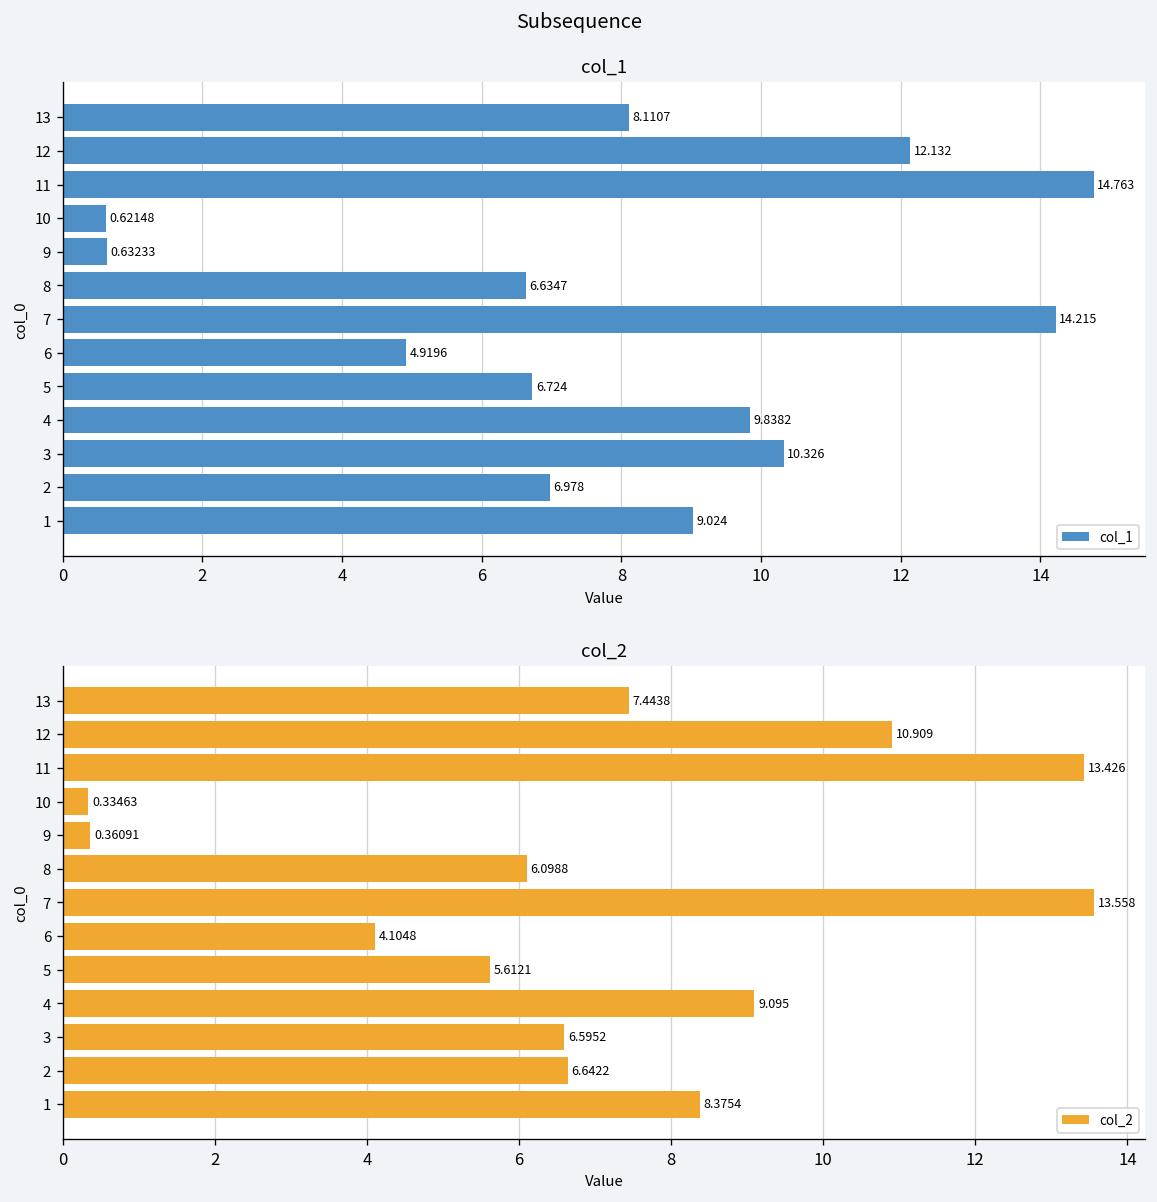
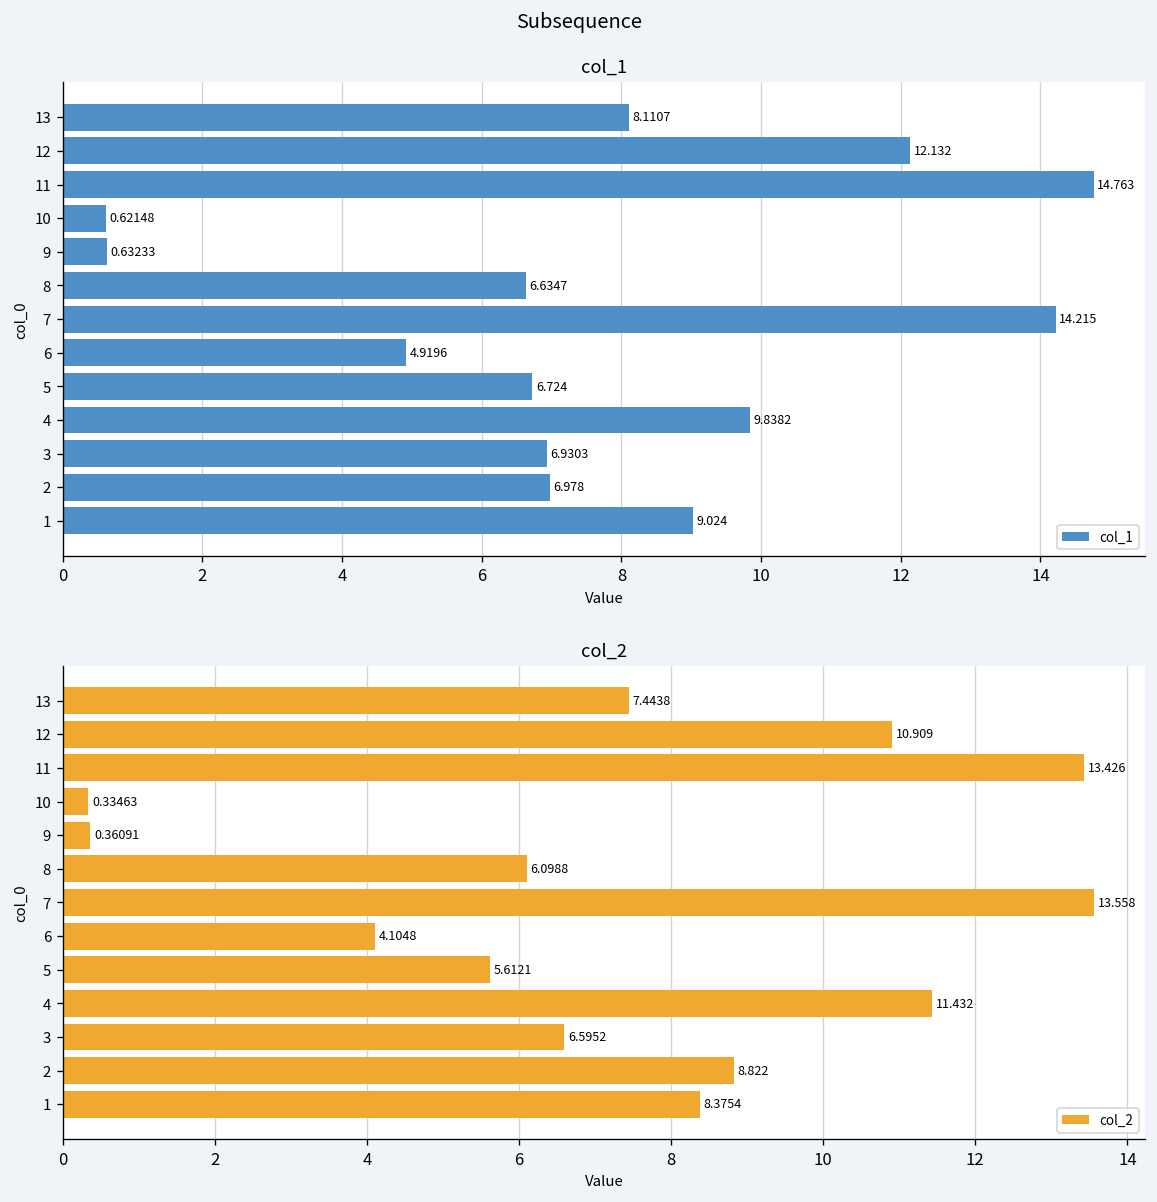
  {
    "col_1": {
      "13": 8.1107,
      "12": 12.132,
      "11": 14.763,
      "10": 0.62148,
      "9": 0.63233,
      "8": 6.6347,
      "7": 14.215,
      "6": 4.9196,
      "5": 6.724,
      "4": 9.8382,
-     "3": 10.326,
+     "3": 6.9303,
      "2": 6.978,
      "1": 9.024
    },
    "col_2": {
      "13": 7.4438,
      "12": 10.909,
      "11": 13.426,
      "10": 0.33463,
      "9": 0.36091,
      "8": 6.0988,
      "7": 13.558,
      "6": 4.1048,
      "5": 5.6121,
-     "4": 9.095,
+     "4": 11.432,
      "3": 6.5952,
-     "2": 6.6422,
+     "2": 8.822,
      "1": 8.3754
    }
  }
